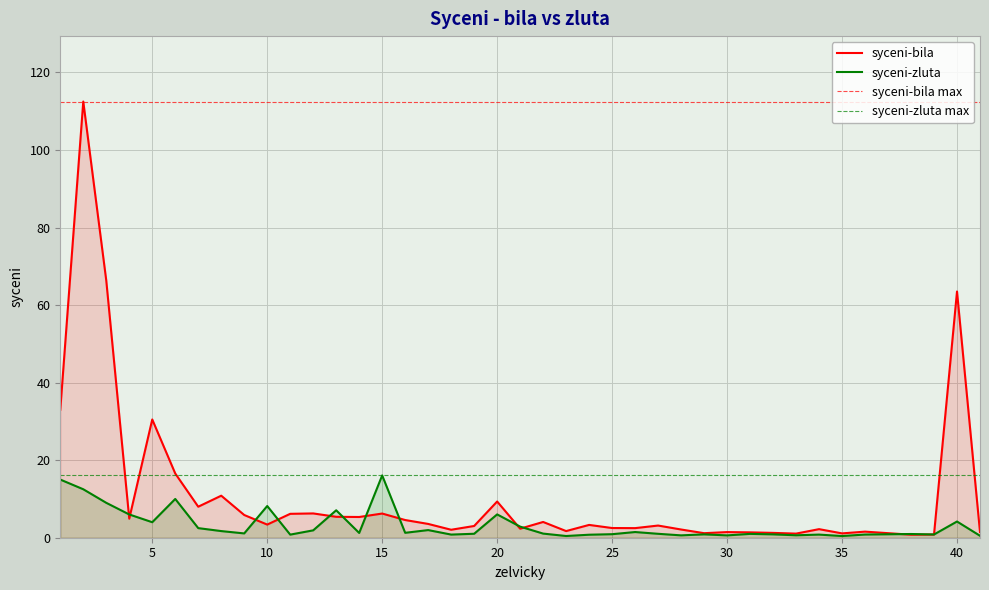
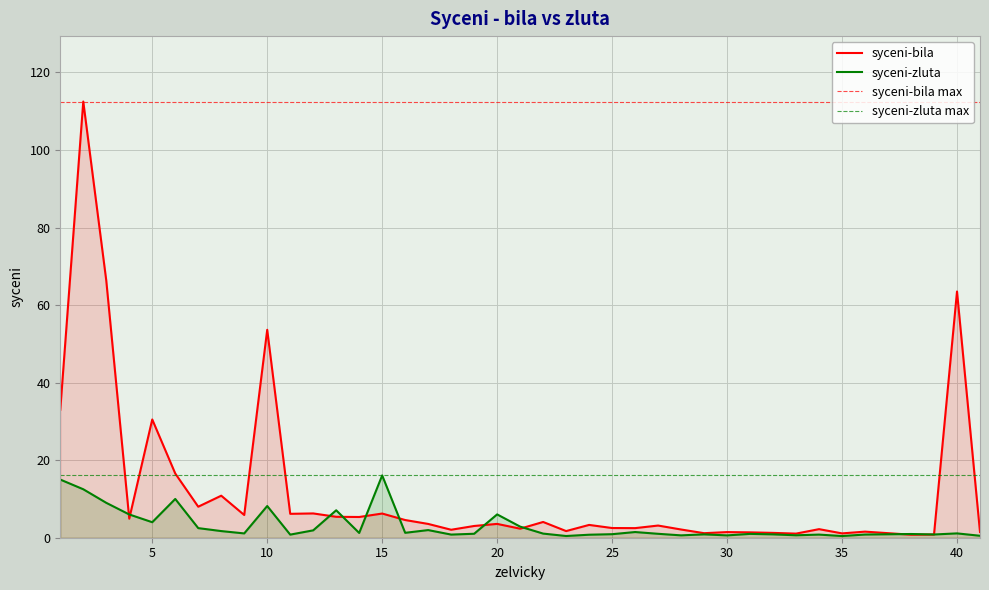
  {
    "syceni-bila": {
      "5": 31,
-     "10": 3,
+     "10": 54,
      "15": 6,
-     "20": 9,
+     "20": 4,
      "25": 3,
      "30": 1,
      "35": 1,
      "40": 64
    },
    "syceni-zluta": {
      "5": 4,
      "10": 8,
      "15": 16,
      "20": 6,
      "25": 1,
      "30": 1,
      "35": 0,
-     "40": 4
+     "40": 1
    }
  }
